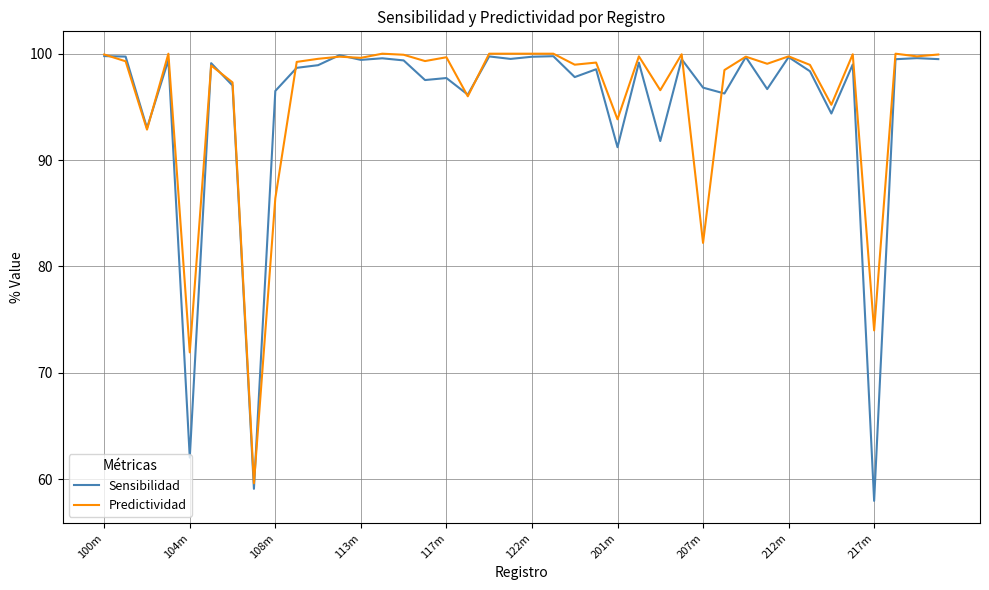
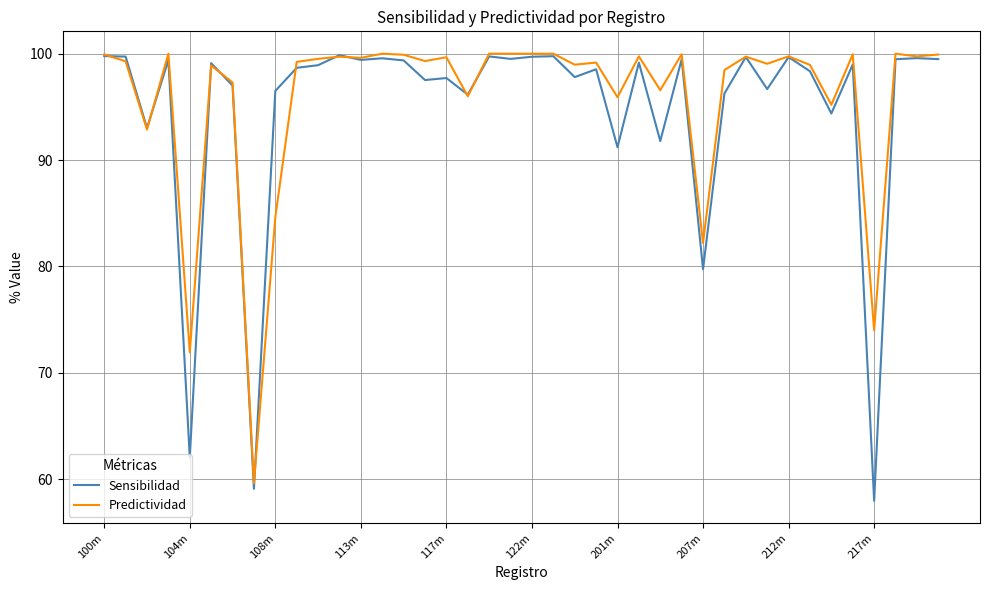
  {
    "Sensibilidad": {
      "108m": 96.5,
      "117m": 97.7,
      "122m": 99.7,
      "201m": 91.2,
-     "207m": 96.8,
+     "207m": 79.7,
      "217m": 58.0
    },
    "Predictividad": {
      "104m": 71.9,
-     "108m": 86.4,
+     "108m": 84.6,
      "117m": 99.7,
      "122m": 100.0,
-     "201m": 93.8,
+     "201m": 95.9,
      "207m": 82.2,
      "217m": 74.0
    }
  }
